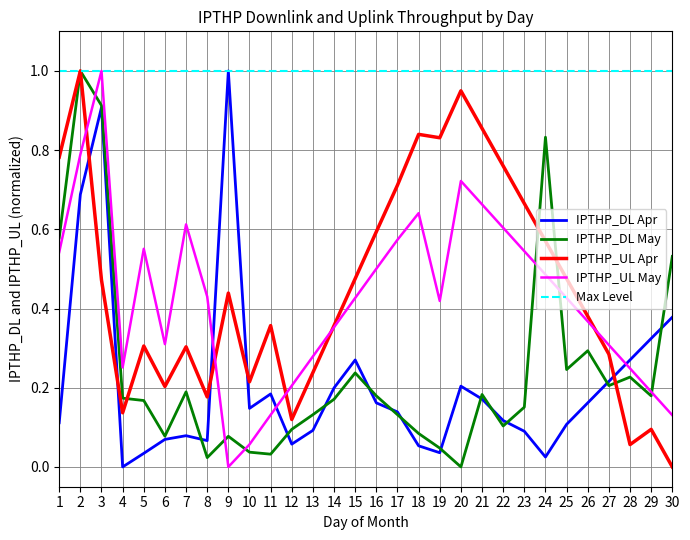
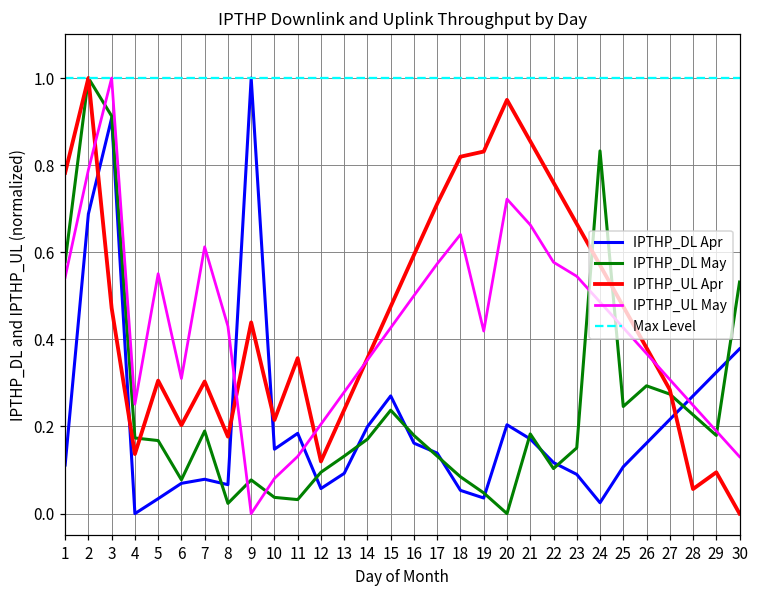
  {
    "IPTHP_DL Apr": {
      "1": 0.11,
      "2": 0.69,
      "4": 0.00,
      "5": 0.03,
      "6": 0.07,
      "7": 0.08,
      "8": 0.07,
      "9": 1.00,
      "10": 0.15,
      "11": 0.18,
      "12": 0.06,
      "13": 0.09,
      "14": 0.20,
      "15": 0.27,
      "16": 0.16,
      "17": 0.14,
      "18": 0.05,
      "19": 0.04,
      "20": 0.20,
      "21": 0.17,
      "22": 0.12,
      "23": 0.09,
      "24": 0.02,
      "25": 0.11,
      "26": 0.16,
      "27": 0.22,
      "28": 0.27,
      "29": 0.32,
      "30": 0.38
    },
    "IPTHP_DL May": {
      "1": 0.58,
      "4": 0.17,
      "5": 0.17,
      "6": 0.08,
      "7": 0.19,
      "8": 0.02,
      "9": 0.08,
      "10": 0.04,
      "11": 0.03,
      "12": 0.09,
      "13": 0.13,
      "14": 0.17,
      "15": 0.24,
      "16": 0.18,
      "17": 0.13,
      "18": 0.08,
      "19": 0.05,
      "20": 0.00,
      "21": 0.18,
      "22": 0.10,
      "23": 0.15,
      "24": 0.83,
      "25": 0.25,
      "26": 0.29,
-     "27": 0.21,
+     "27": 0.27,
      "28": 0.23,
      "29": 0.18,
      "30": 0.53
    },
    "IPTHP_UL Apr": {
      "1": 0.78,
      "3": 0.47,
      "4": 0.14,
      "5": 0.31,
      "6": 0.20,
      "7": 0.30,
      "8": 0.18,
      "9": 0.44,
      "10": 0.21,
      "11": 0.36,
      "12": 0.12,
      "13": 0.24,
      "15": 0.48,
      "16": 0.59,
      "17": 0.71,
-     "18": 0.84,
+     "18": 0.82,
      "19": 0.83,
      "20": 0.95,
      "21": 0.85,
      "22": 0.76,
      "23": 0.67,
      "26": 0.38,
      "27": 0.28,
      "28": 0.06,
      "29": 0.09,
      "30": 0.00
    },
    "IPTHP_UL May": {
      "1": 0.54,
      "2": 0.79,
      "3": 1.00,
      "4": 0.25,
      "5": 0.55,
      "6": 0.31,
      "7": 0.61,
      "8": 0.43,
      "9": 0.00,
-     "10": 0.06,
+     "10": 0.08,
      "11": 0.13,
      "12": 0.21,
      "13": 0.28,
      "15": 0.43,
      "16": 0.50,
      "17": 0.57,
      "18": 0.64,
      "19": 0.42,
      "20": 0.72,
      "21": 0.66,
-     "22": 0.60,
+     "22": 0.58,
      "23": 0.54,
      "26": 0.37,
      "27": 0.31,
      "28": 0.25,
      "29": 0.19,
      "30": 0.13
    }
  }
